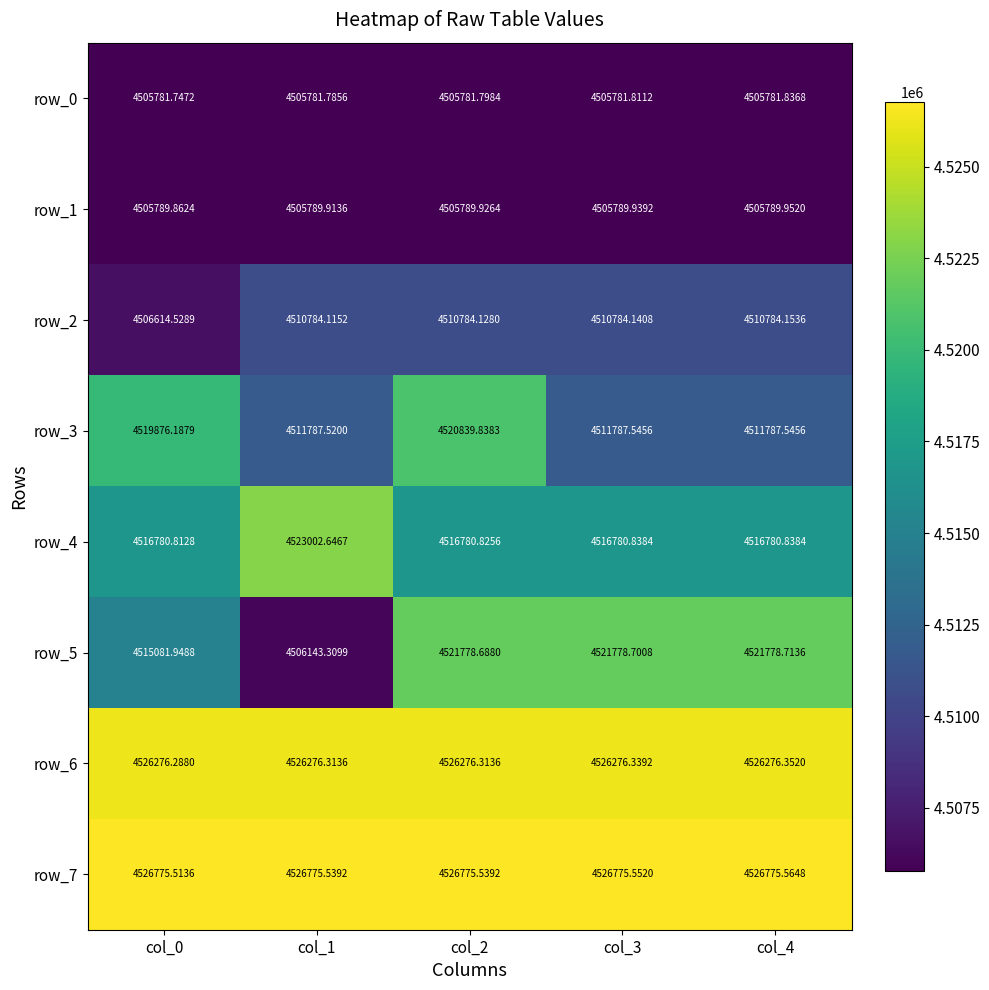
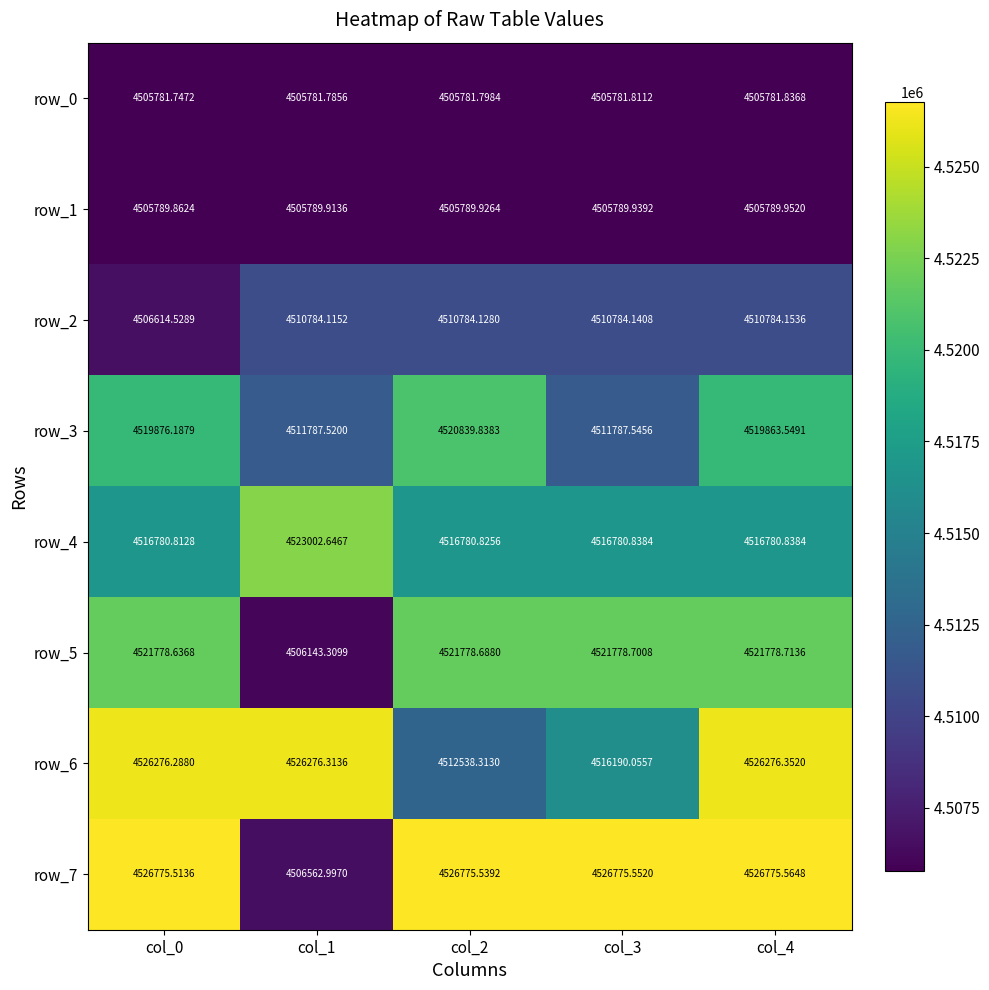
  {
    "row_0": {
      "col_0": 4505781.7472,
      "col_1": 4505781.7856,
      "col_2": 4505781.7984,
      "col_3": 4505781.8112,
      "col_4": 4505781.8368
    },
    "row_1": {
      "col_0": 4505789.8624,
      "col_1": 4505789.9136,
      "col_2": 4505789.9264,
      "col_3": 4505789.9392,
      "col_4": 4505789.9520
    },
    "row_2": {
      "col_0": 4506614.5289,
      "col_1": 4510784.1152,
      "col_2": 4510784.1280,
      "col_3": 4510784.1408,
      "col_4": 4510784.1536
    },
    "row_3": {
      "col_0": 4519876.1879,
      "col_1": 4511787.5200,
      "col_2": 4520839.8383,
      "col_3": 4511787.5456,
-     "col_4": 4511787.5456
+     "col_4": 4519863.5491
    },
    "row_4": {
      "col_0": 4516780.8128,
      "col_1": 4523002.6467,
      "col_2": 4516780.8256,
      "col_3": 4516780.8384,
      "col_4": 4516780.8384
    },
    "row_5": {
-     "col_0": 4515081.9488,
+     "col_0": 4521778.6368,
      "col_1": 4506143.3099,
      "col_2": 4521778.6880,
      "col_3": 4521778.7008,
      "col_4": 4521778.7136
    },
    "row_6": {
      "col_0": 4526276.2880,
      "col_1": 4526276.3136,
-     "col_2": 4526276.3136,
-     "col_3": 4526276.3392,
+     "col_2": 4512538.3130,
+     "col_3": 4516190.0557,
      "col_4": 4526276.3520
    },
    "row_7": {
      "col_0": 4526775.5136,
-     "col_1": 4526775.5392,
+     "col_1": 4506562.9970,
      "col_2": 4526775.5392,
      "col_3": 4526775.5520,
      "col_4": 4526775.5648
    }
  }
